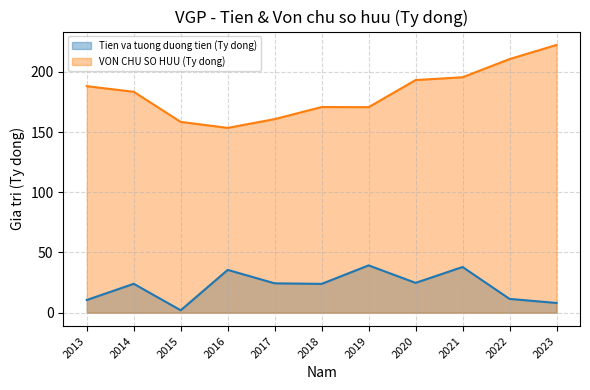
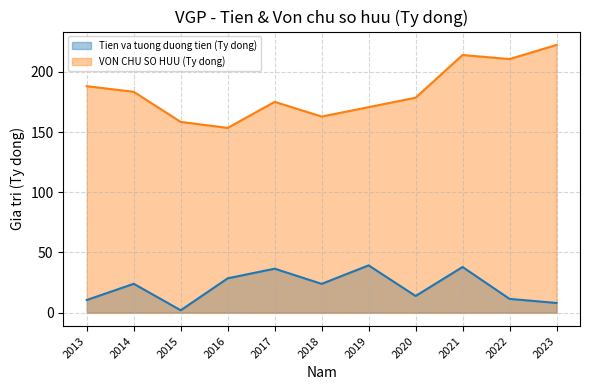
  {
    "Tien va tuong duong tien (Ty dong)": {
      "2013": 11,
      "2014": 24,
      "2015": 2,
-     "2016": 36,
-     "2017": 24,
+     "2016": 29,
+     "2017": 37,
      "2018": 24,
      "2019": 39,
-     "2020": 25,
+     "2020": 14,
      "2021": 38,
      "2022": 11,
      "2023": 8
    },
    "VON CHU SO HUU (Ty dong)": {
      "2013": 188,
      "2014": 183,
      "2015": 158,
      "2016": 153,
-     "2017": 161,
-     "2018": 171,
+     "2017": 175,
+     "2018": 163,
      "2019": 171,
-     "2020": 193,
-     "2021": 196,
+     "2020": 179,
+     "2021": 214,
      "2022": 211,
      "2023": 222
    }
  }
